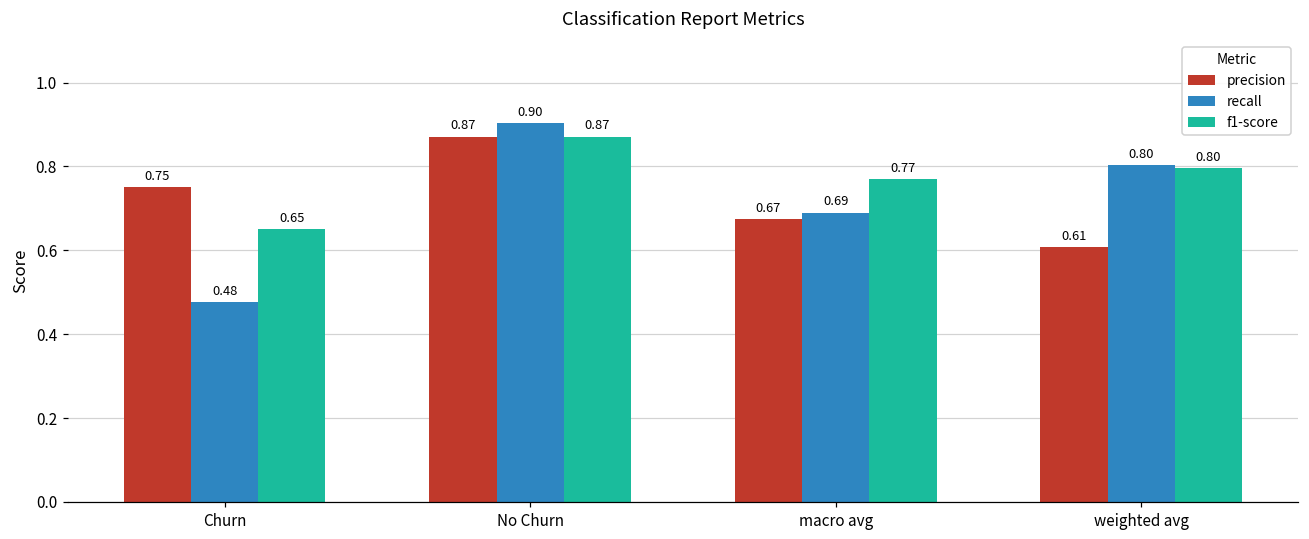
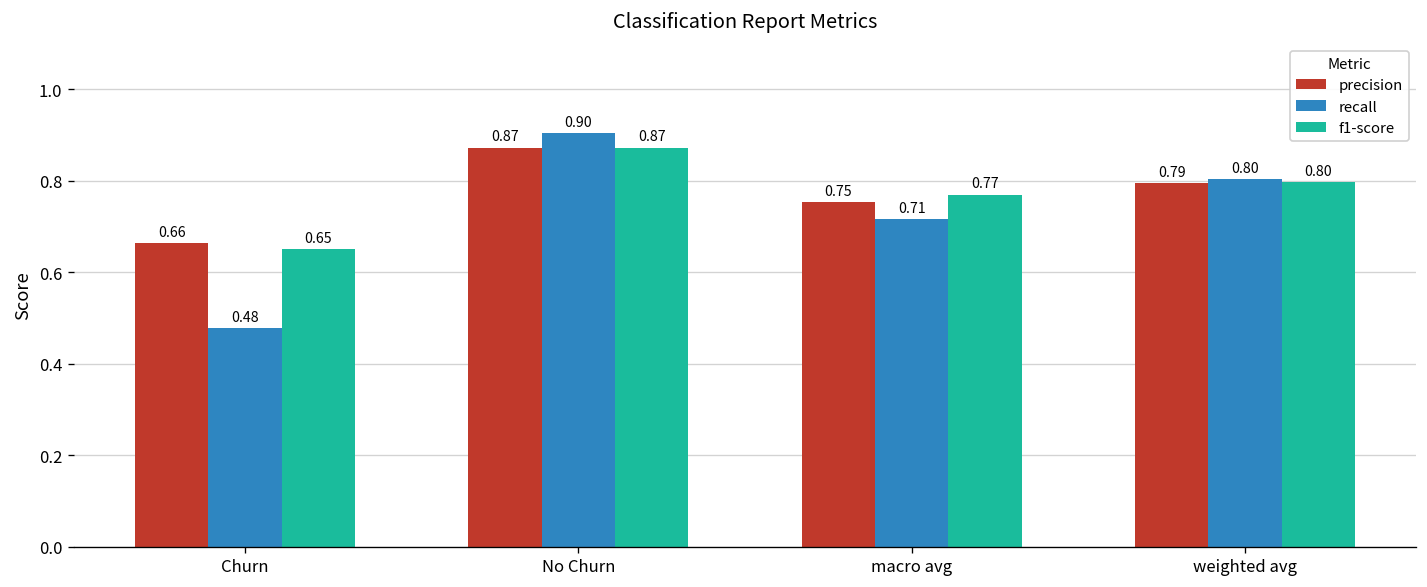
  {
    "precision": {
-     "Churn": 0.75,
+     "Churn": 0.66,
      "No Churn": 0.87,
-     "macro avg": 0.67,
-     "weighted avg": 0.61
+     "macro avg": 0.75,
+     "weighted avg": 0.79
    },
    "recall": {
      "Churn": 0.48,
      "No Churn": 0.90,
-     "macro avg": 0.69,
+     "macro avg": 0.71,
      "weighted avg": 0.80
    },
    "f1-score": {
      "Churn": 0.65,
      "No Churn": 0.87,
      "macro avg": 0.77,
      "weighted avg": 0.80
    }
  }
